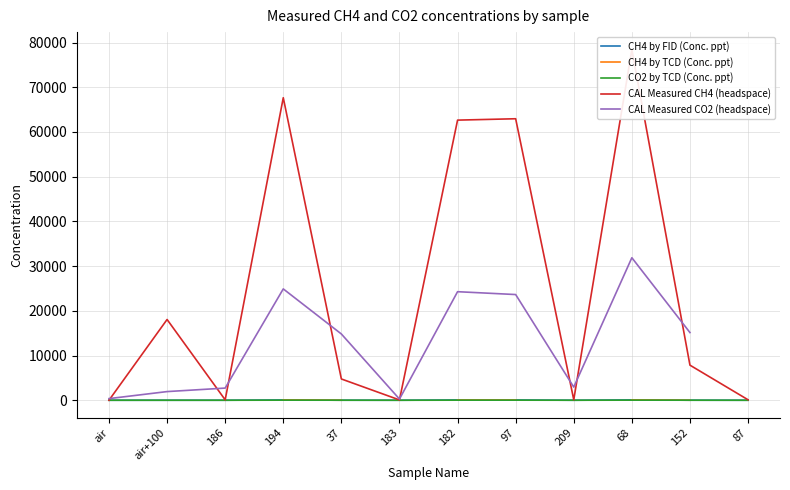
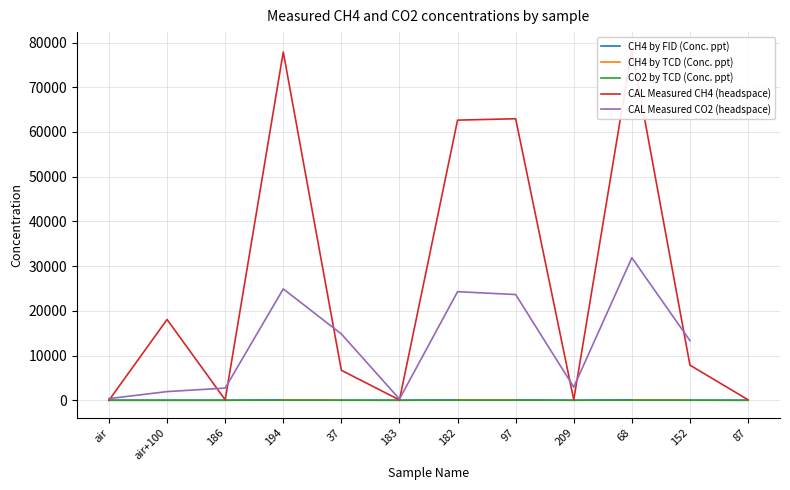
  {
    "CAL Measured CH4 (headspace)": {
      "air+100": 18000,
-     "194": 68000,
-     "37": 5000,
+     "194": 78000,
+     "37": 7000,
      "182": 63000,
      "97": 63000,
      "152": 8000
    },
    "CAL Measured CO2 (headspace)": {
      "air+100": 2000,
      "186": 3000,
      "194": 25000,
      "37": 15000,
      "182": 24000,
      "97": 24000,
      "209": 3000,
      "68": 32000,
-     "152": 15000
+     "152": 13000
    }
  }
